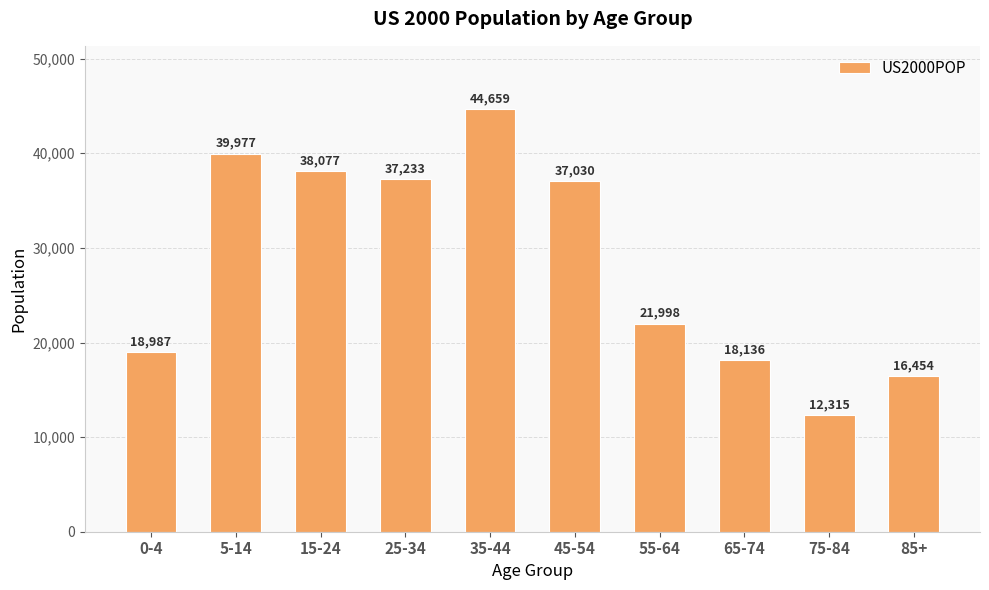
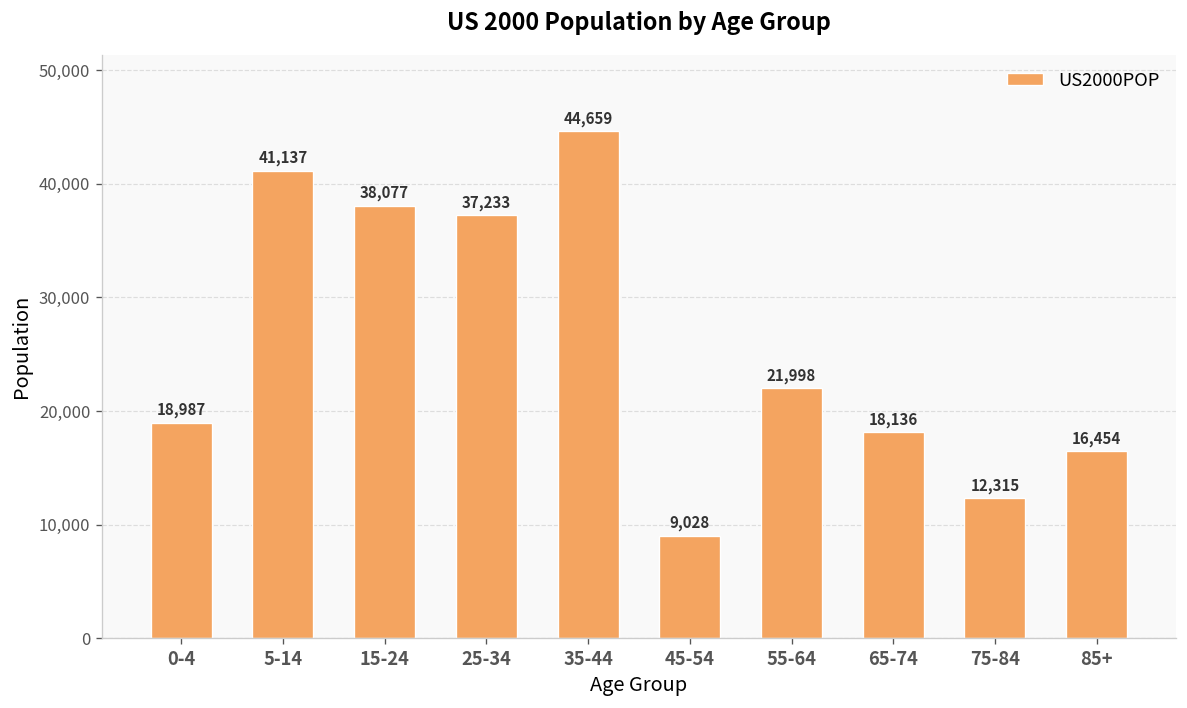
  {
    "0-4": "18,987",
-   "5-14": "39,977",
+   "5-14": "41,137",
    "15-24": "38,077",
    "25-34": "37,233",
    "35-44": "44,659",
-   "45-54": "37,030",
+   "45-54": "9,028",
    "55-64": "21,998",
    "65-74": "18,136",
    "75-84": "12,315",
    "85+": "16,454"
  }
